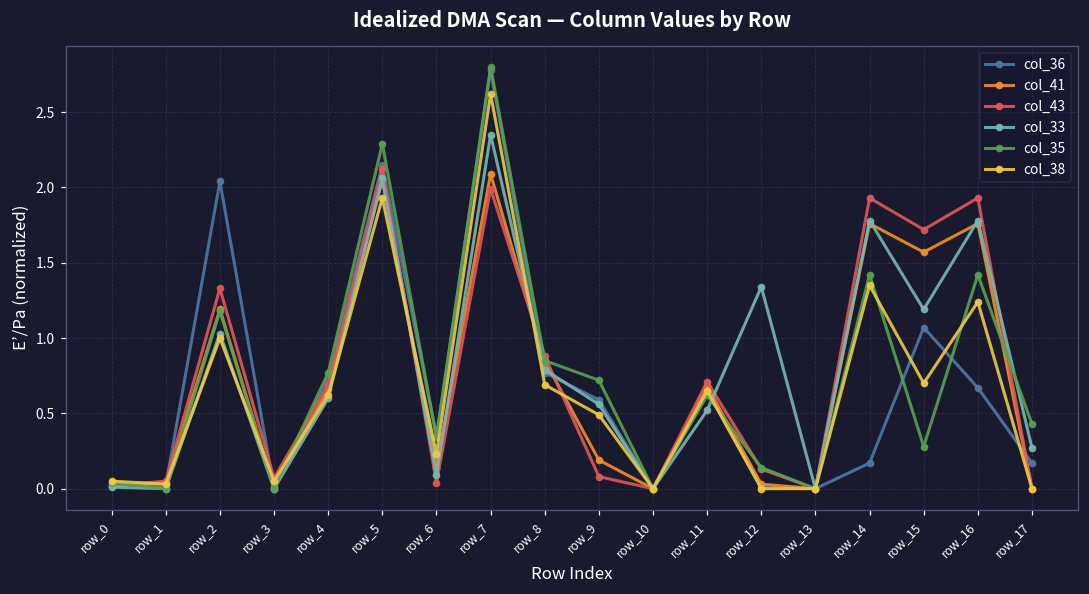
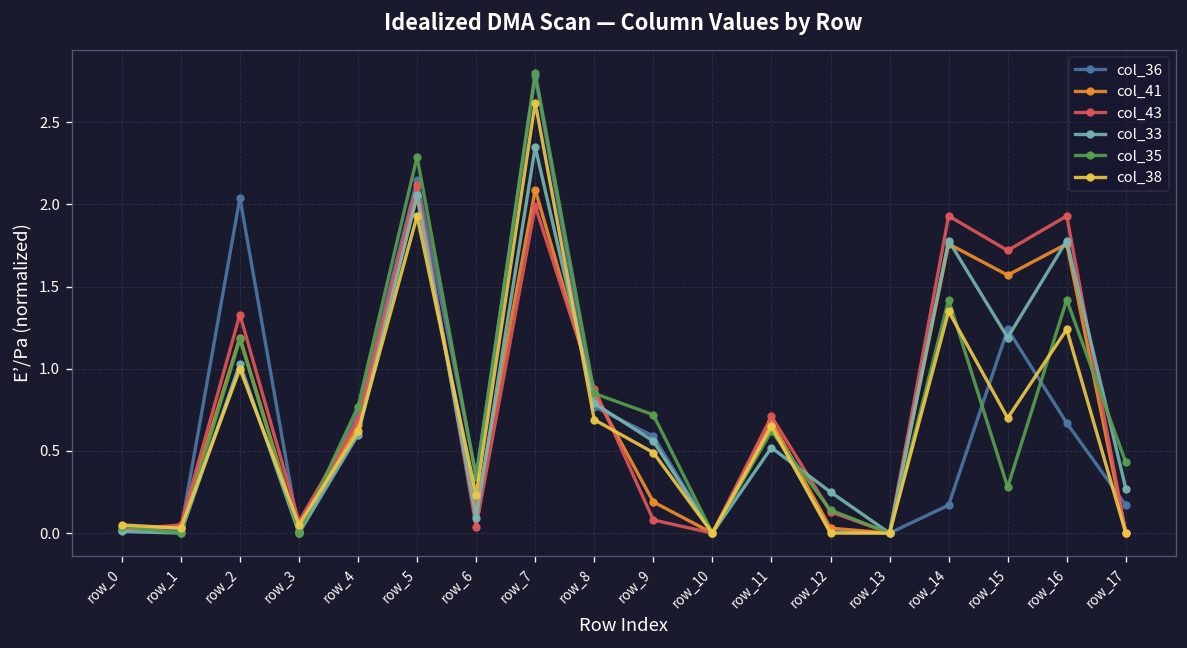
  {
    "col_36": {
      "row_2": 2.04,
      "row_4": 0.73,
      "row_5": 2.15,
      "row_7": 2.78,
      "row_8": 0.77,
      "row_9": 0.59,
      "row_14": 0.17,
-     "row_15": 1.07,
+     "row_15": 1.24,
      "row_16": 0.67,
      "row_17": 0.17
    },
    "col_41": {
      "row_4": 0.66,
      "row_6": 0.14,
      "row_7": 2.09,
      "row_9": 0.19,
      "row_11": 0.68,
      "row_12": 0.03,
      "row_14": 1.76,
      "row_15": 1.57,
      "row_16": 1.76
    },
    "col_43": {
      "row_2": 1.33,
      "row_3": 0.07,
      "row_4": 0.69,
      "row_5": 2.12,
      "row_6": 0.04,
      "row_7": 1.99,
      "row_8": 0.88,
      "row_9": 0.08,
      "row_11": 0.71,
      "row_14": 1.93,
      "row_15": 1.72,
      "row_16": 1.93
    },
    "col_33": {
      "row_2": 1.03,
      "row_4": 0.60,
      "row_6": 0.09,
      "row_7": 2.35,
      "row_8": 0.79,
      "row_9": 0.56,
      "row_11": 0.52,
-     "row_12": 1.34,
+     "row_12": 0.25,
      "row_14": 1.78,
      "row_15": 1.19,
      "row_16": 1.78,
      "row_17": 0.27
    },
    "col_35": {
      "row_4": 0.77,
      "row_5": 2.29,
      "row_7": 2.80,
      "row_9": 0.72,
      "row_11": 0.62,
      "row_14": 1.42,
      "row_15": 0.28,
      "row_16": 1.42,
      "row_17": 0.43
    },
    "col_38": {
      "row_2": 1.00,
      "row_3": 0.05,
      "row_4": 0.62,
      "row_5": 1.93,
      "row_6": 0.23,
      "row_7": 2.62,
      "row_8": 0.69,
      "row_9": 0.49,
      "row_14": 1.35,
      "row_15": 0.70,
      "row_16": 1.24
    }
  }
